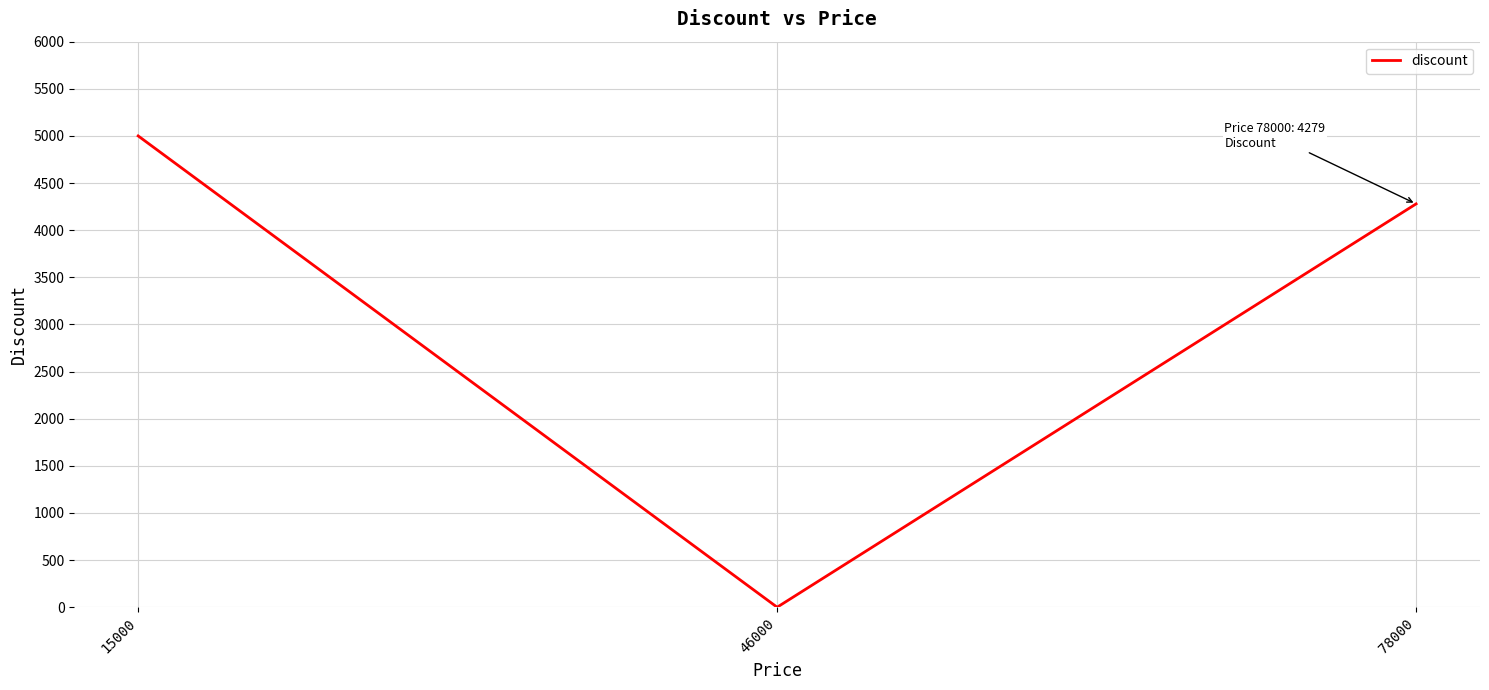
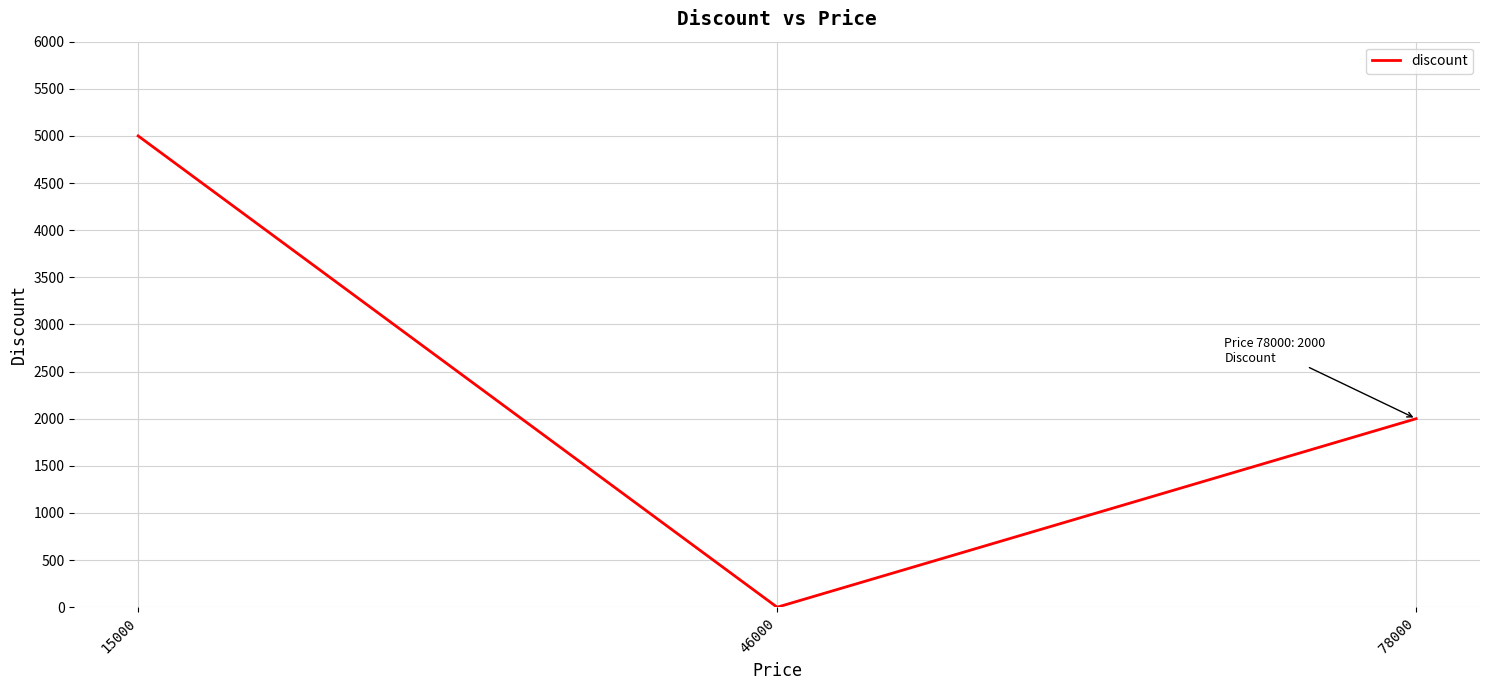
  {
-   "78000": 4279
+   "78000": 2000
  }
